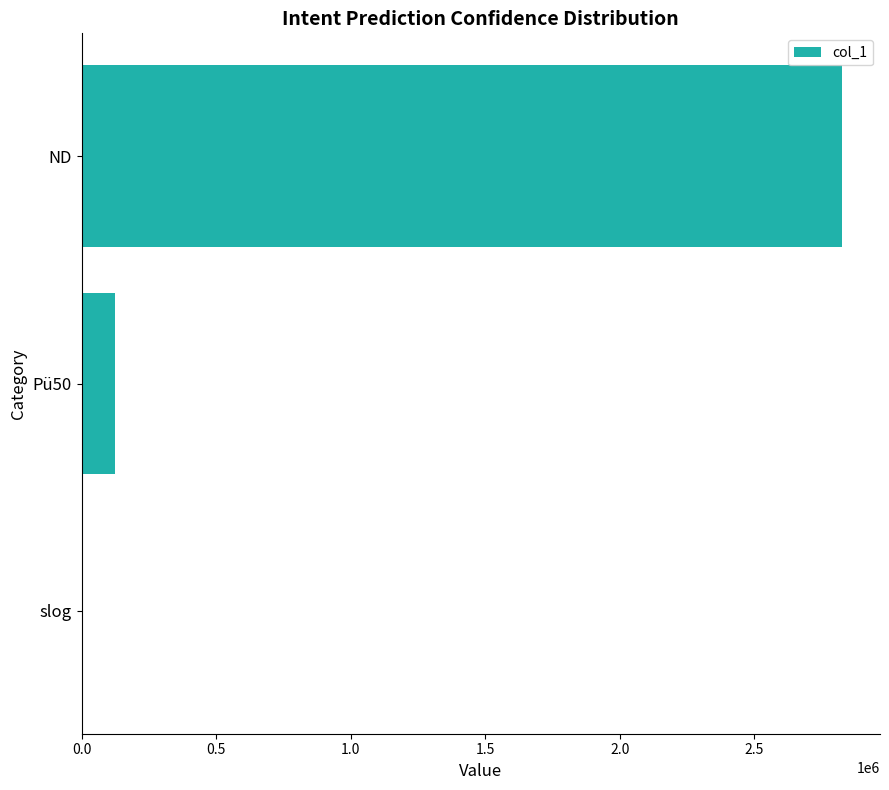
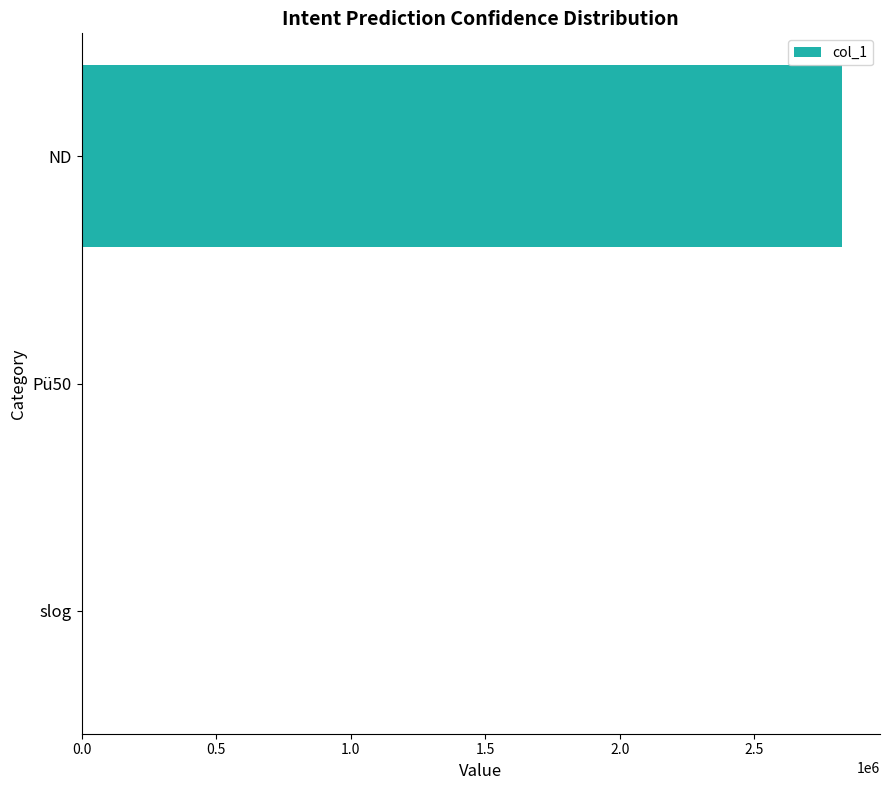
  {
    "ND": 2830000,
-   "Pü50": 120000
+   "Pü50": 0
  }
